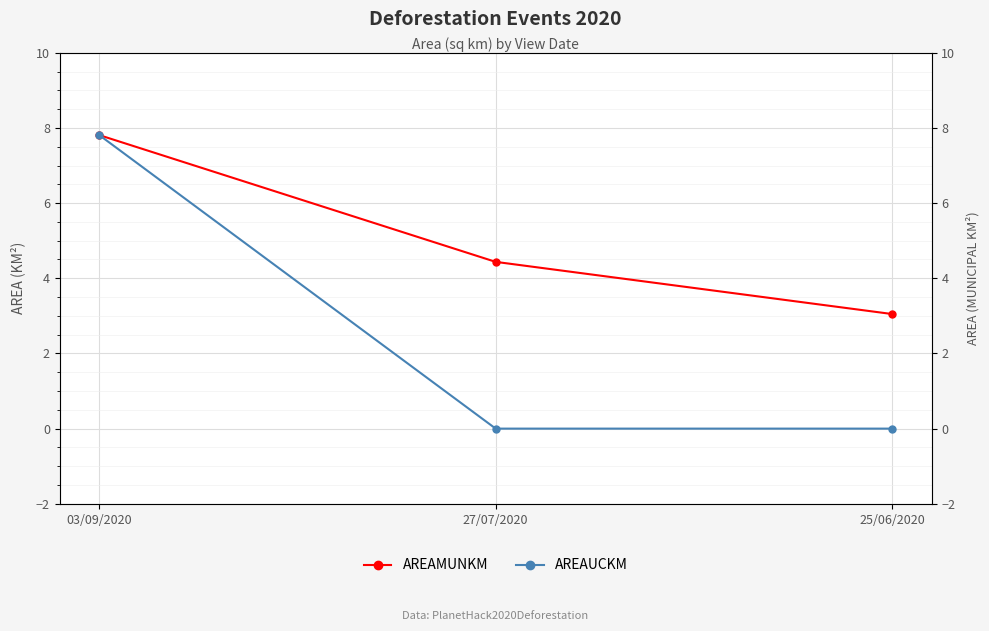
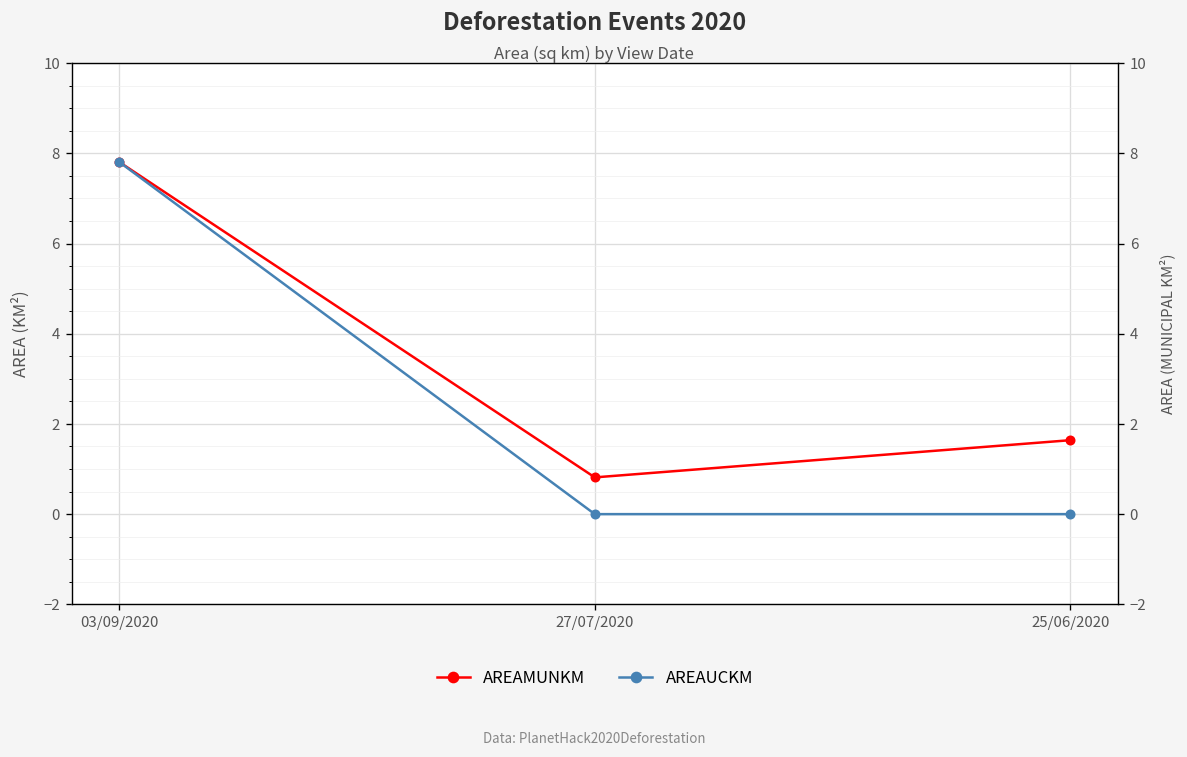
  {
    "AREAMUNKM": {
-     "27/07/2020": 4.4,
-     "25/06/2020": 3.0
+     "27/07/2020": 0.8,
+     "25/06/2020": 1.6
    },
    "AREAUCKM": {
      "27/07/2020": 0.0,
      "25/06/2020": 0.0
    }
  }
